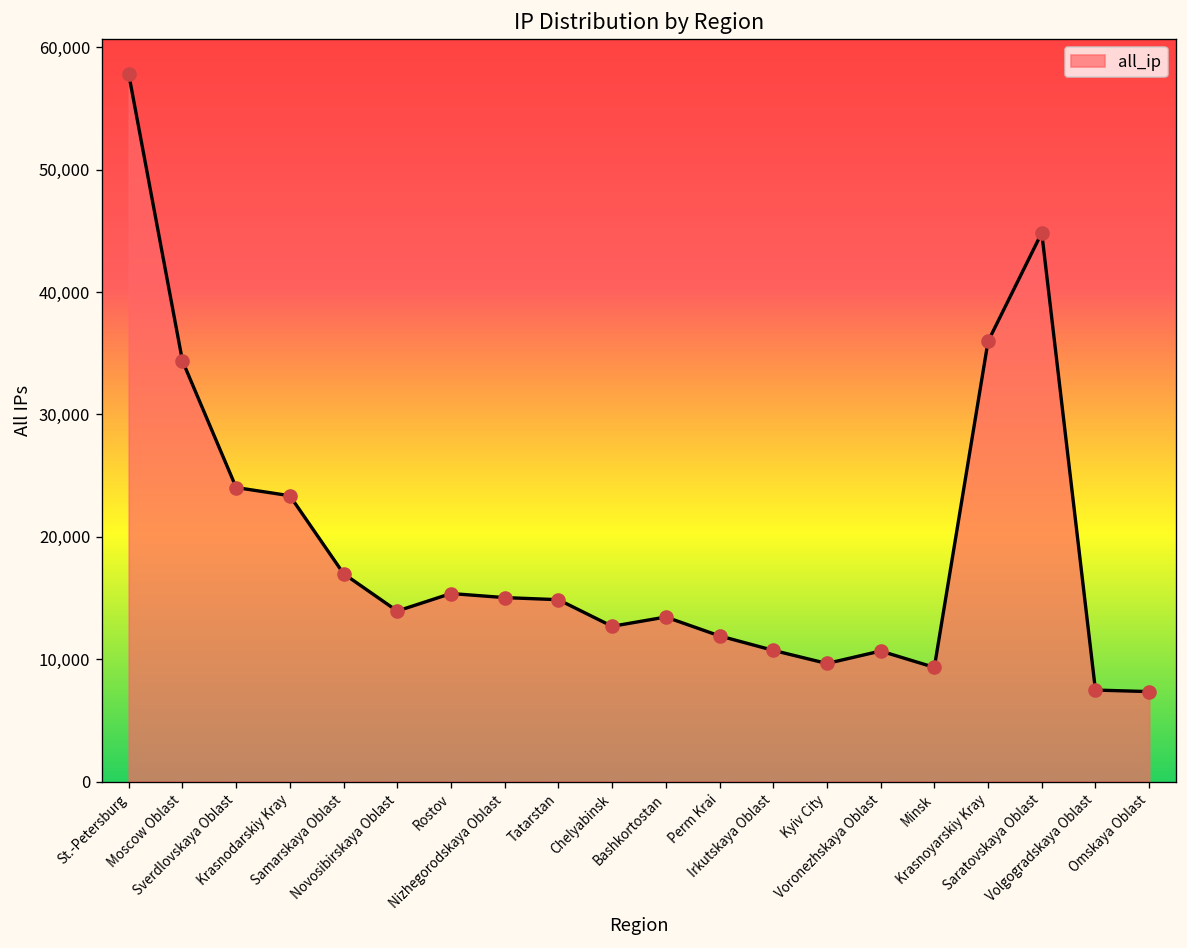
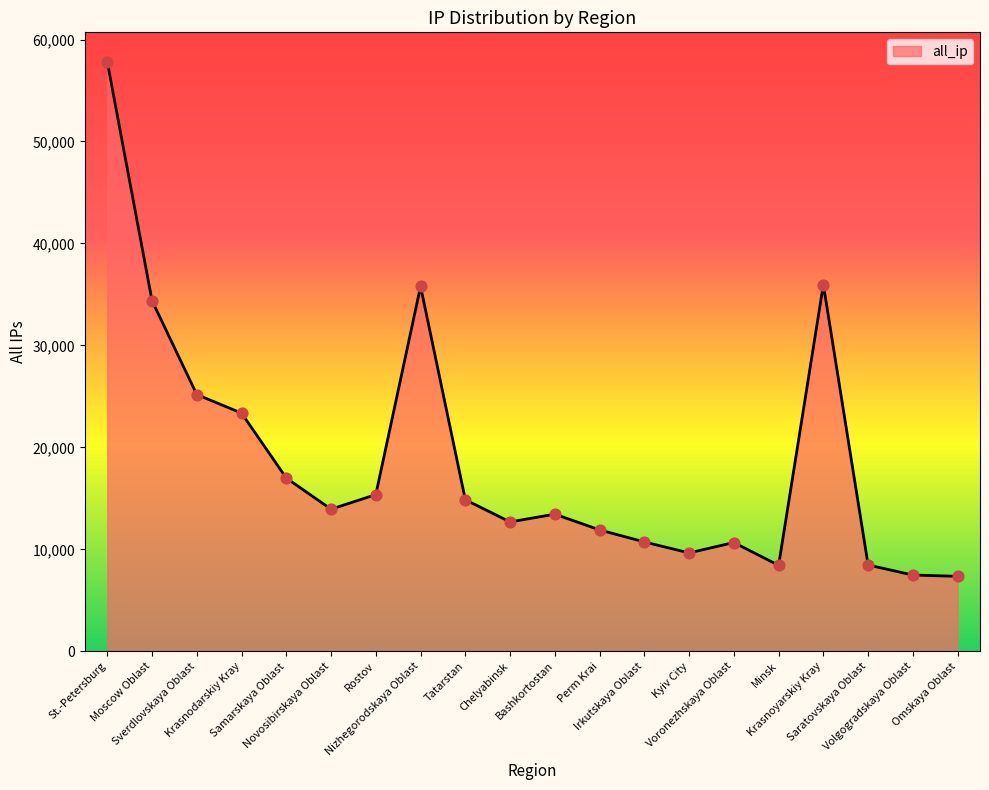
  {
    "St.-Petersburg": "57,800",
    "Moscow Oblast": "34,400",
-   "Sverdlovskaya Oblast": "24,000",
+   "Sverdlovskaya Oblast": "25,200",
    "Krasnodarskiy Kray": "23,400",
    "Samarskaya Oblast": "17,000",
    "Novosibirskaya Oblast": "13,900",
    "Rostov": "15,400",
-   "Nizhegorodskaya Oblast": "15,000",
+   "Nizhegorodskaya Oblast": "35,800",
    "Tatarstan": "14,900",
    "Chelyabinsk": "12,700",
    "Bashkortostan": "13,400",
    "Perm Krai": "11,900",
    "Irkutskaya Oblast": "10,700",
    "Kyiv City": "9,700",
    "Voronezhskaya Oblast": "10,700",
-   "Minsk": "9,300",
+   "Minsk": "8,400",
    "Krasnoyarskiy Kray": "36,000",
-   "Saratovskaya Oblast": "44,800",
+   "Saratovskaya Oblast": "8,500",
    "Volgogradskaya Oblast": "7,500",
    "Omskaya Oblast": "7,400"
  }
